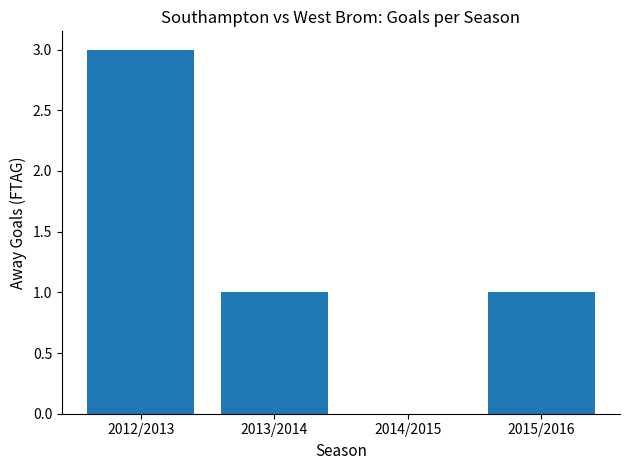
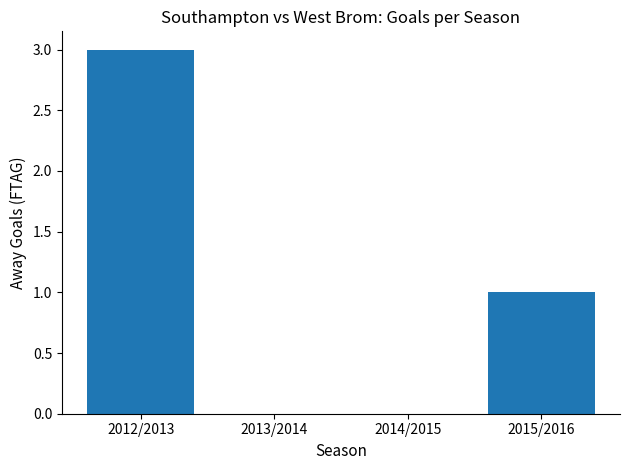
  {
    "2012/2013": 3,
-   "2013/2014": 1,
+   "2013/2014": 0,
    "2014/2015": 0,
    "2015/2016": 1
  }
